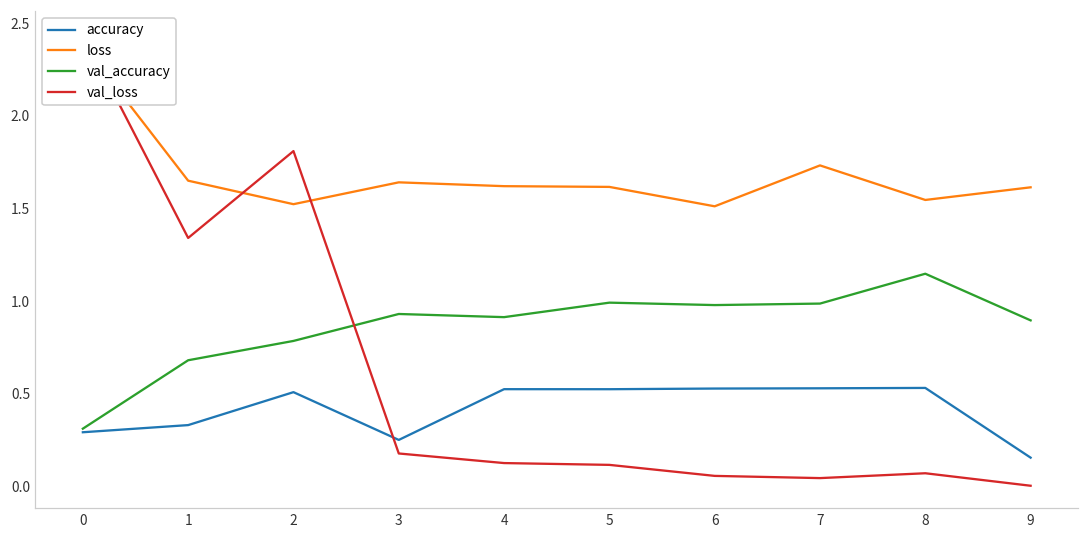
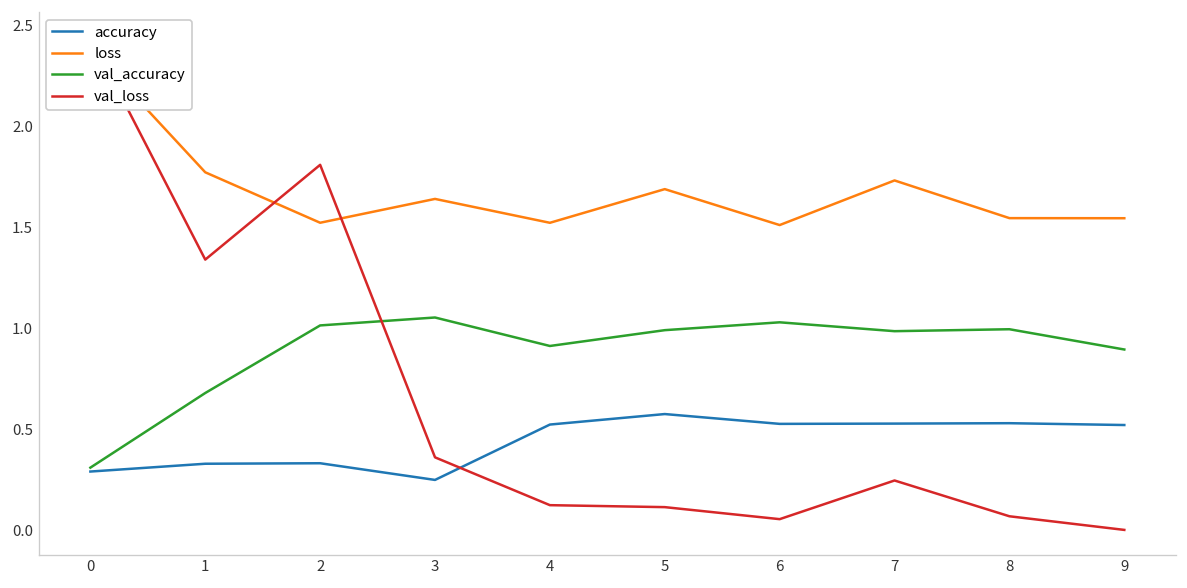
  {
    "accuracy": {
      "0": 0.29,
      "1": 0.33,
-     "2": 0.51,
+     "2": 0.33,
      "3": 0.25,
      "4": 0.53,
-     "5": 0.52,
+     "5": 0.58,
      "6": 0.53,
      "7": 0.53,
      "8": 0.53,
-     "9": 0.16
+     "9": 0.52
    },
    "loss": {
-     "1": 1.65,
+     "1": 1.77,
      "2": 1.52,
      "3": 1.64,
-     "4": 1.62,
-     "5": 1.62,
+     "4": 1.52,
+     "5": 1.69,
      "6": 1.51,
      "7": 1.73,
      "8": 1.55,
-     "9": 1.61
+     "9": 1.55
    },
    "val_accuracy": {
      "0": 0.31,
      "1": 0.68,
-     "2": 0.79,
-     "3": 0.93,
+     "2": 1.02,
+     "3": 1.05,
      "4": 0.91,
      "5": 0.99,
-     "6": 0.98,
+     "6": 1.03,
      "7": 0.99,
-     "8": 1.15,
+     "8": 1.00,
      "9": 0.90
    },
    "val_loss": {
      "1": 1.34,
      "2": 1.81,
-     "3": 0.18,
+     "3": 0.36,
      "4": 0.13,
      "5": 0.12,
      "6": 0.06,
-     "7": 0.05,
+     "7": 0.25,
      "8": 0.07,
      "9": 0.00
    }
  }
